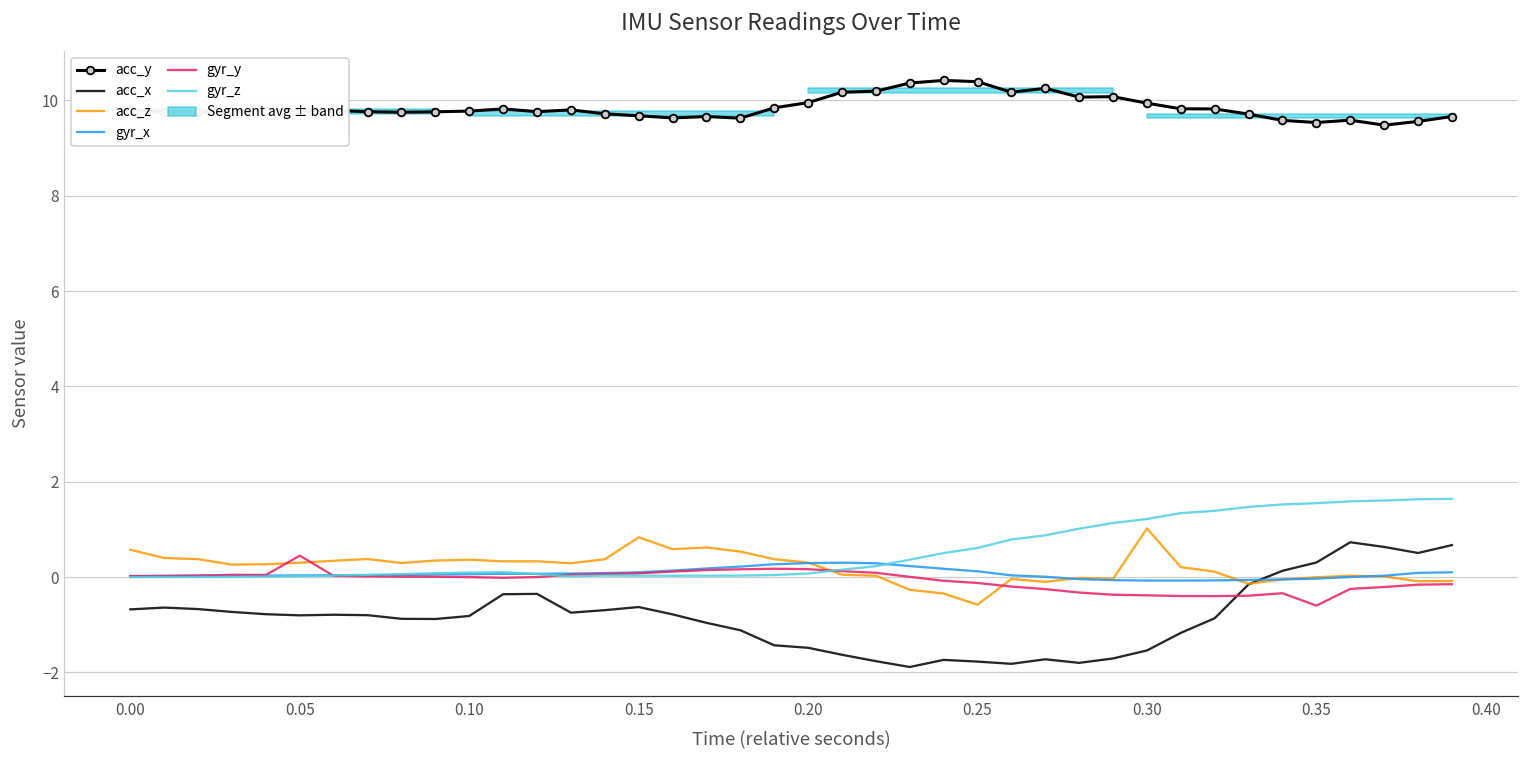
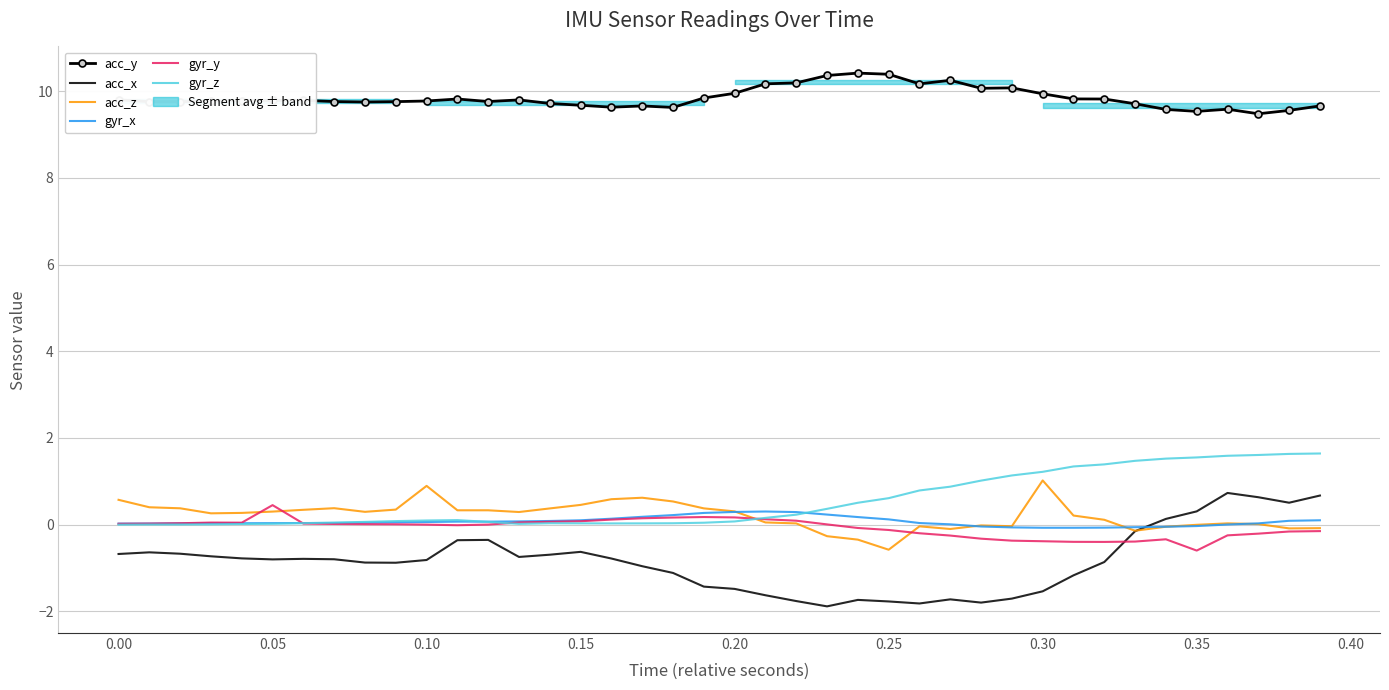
  {
    "acc_z": {
      "0.00": 0.6,
      "0.05": 0.3,
-     "0.10": 0.4,
-     "0.15": 0.8,
+     "0.10": 0.9,
+     "0.15": 0.5,
      "0.25": -0.6,
      "0.30": 1.0
    },
    "gyr_y": {
      "0.05": 0.4,
      "0.10": 0.0,
      "0.20": 0.2,
      "0.25": -0.1,
      "0.30": -0.4,
      "0.35": -0.6
    }
  }
